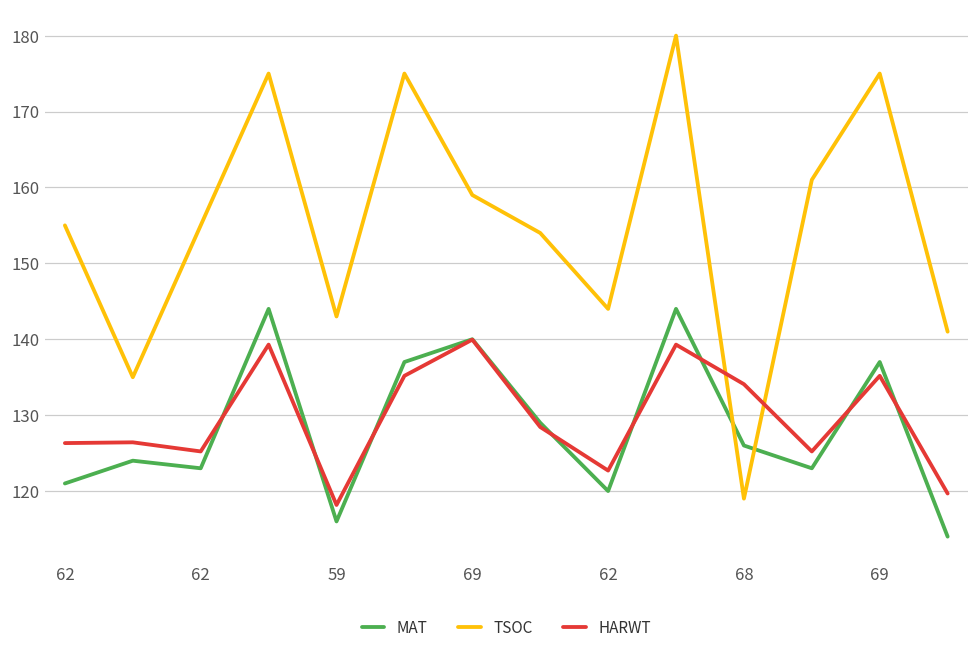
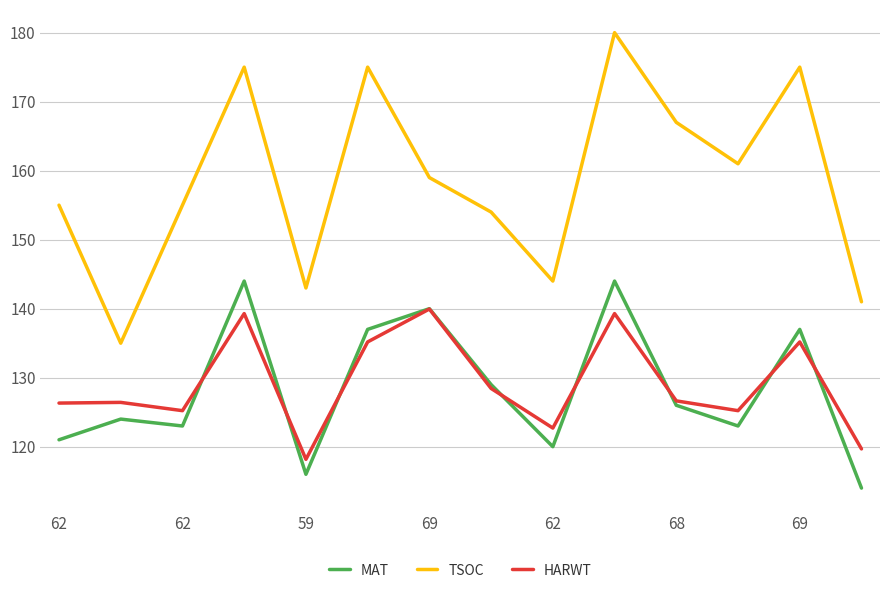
  {
    "MAT": {
      "59": 116,
      "68": 126
    },
    "TSOC": {
      "59": 143,
-     "68": 119
+     "68": 167
    },
    "HARWT": {
      "59": 118,
-     "68": 134
+     "68": 127
    }
  }
